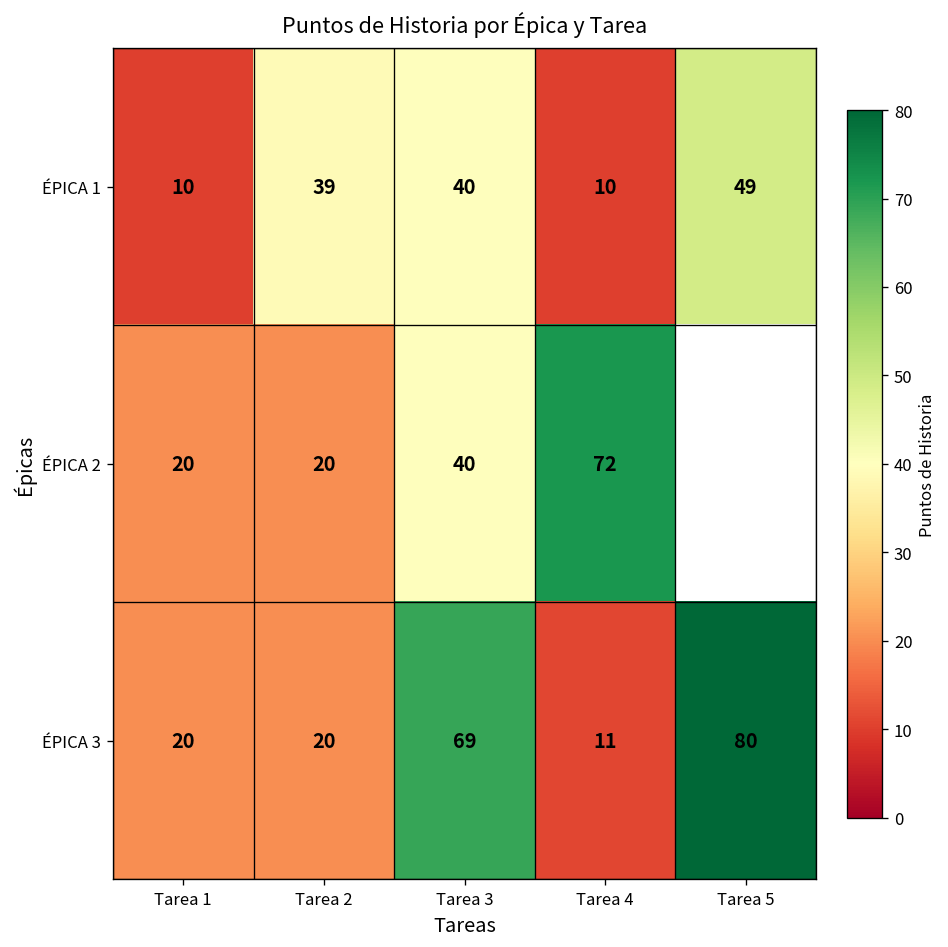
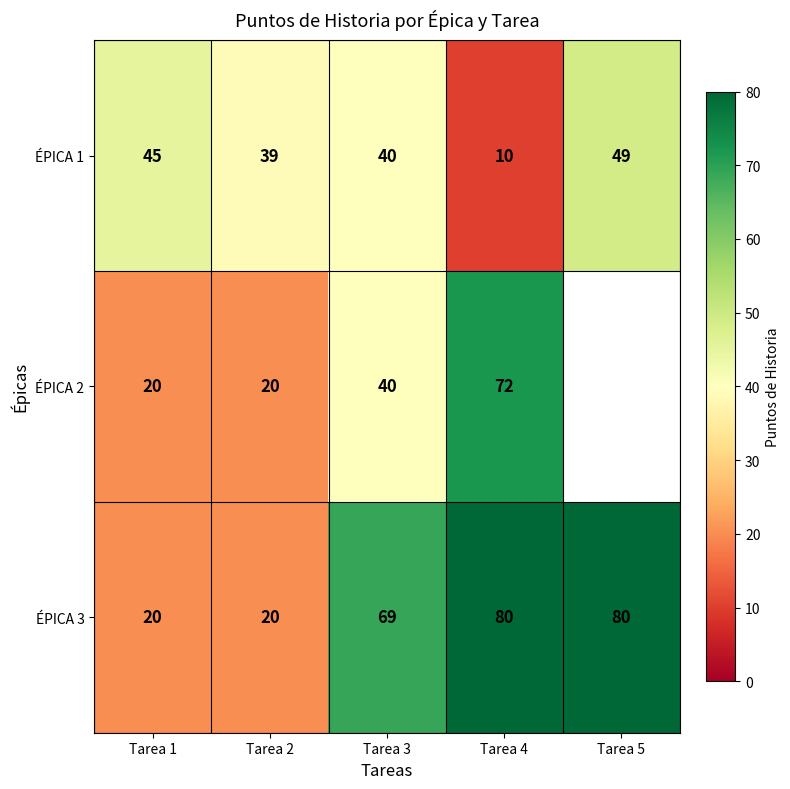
  {
    "ÉPICA 1": {
-     "Tarea 1": 10,
+     "Tarea 1": 45,
      "Tarea 2": 39,
      "Tarea 3": 40,
      "Tarea 4": 10,
      "Tarea 5": 49
    },
    "ÉPICA 2": {
      "Tarea 1": 20,
      "Tarea 2": 20,
      "Tarea 3": 40,
      "Tarea 4": 72
    },
    "ÉPICA 3": {
      "Tarea 1": 20,
      "Tarea 2": 20,
      "Tarea 3": 69,
-     "Tarea 4": 11,
+     "Tarea 4": 80,
      "Tarea 5": 80
    }
  }
